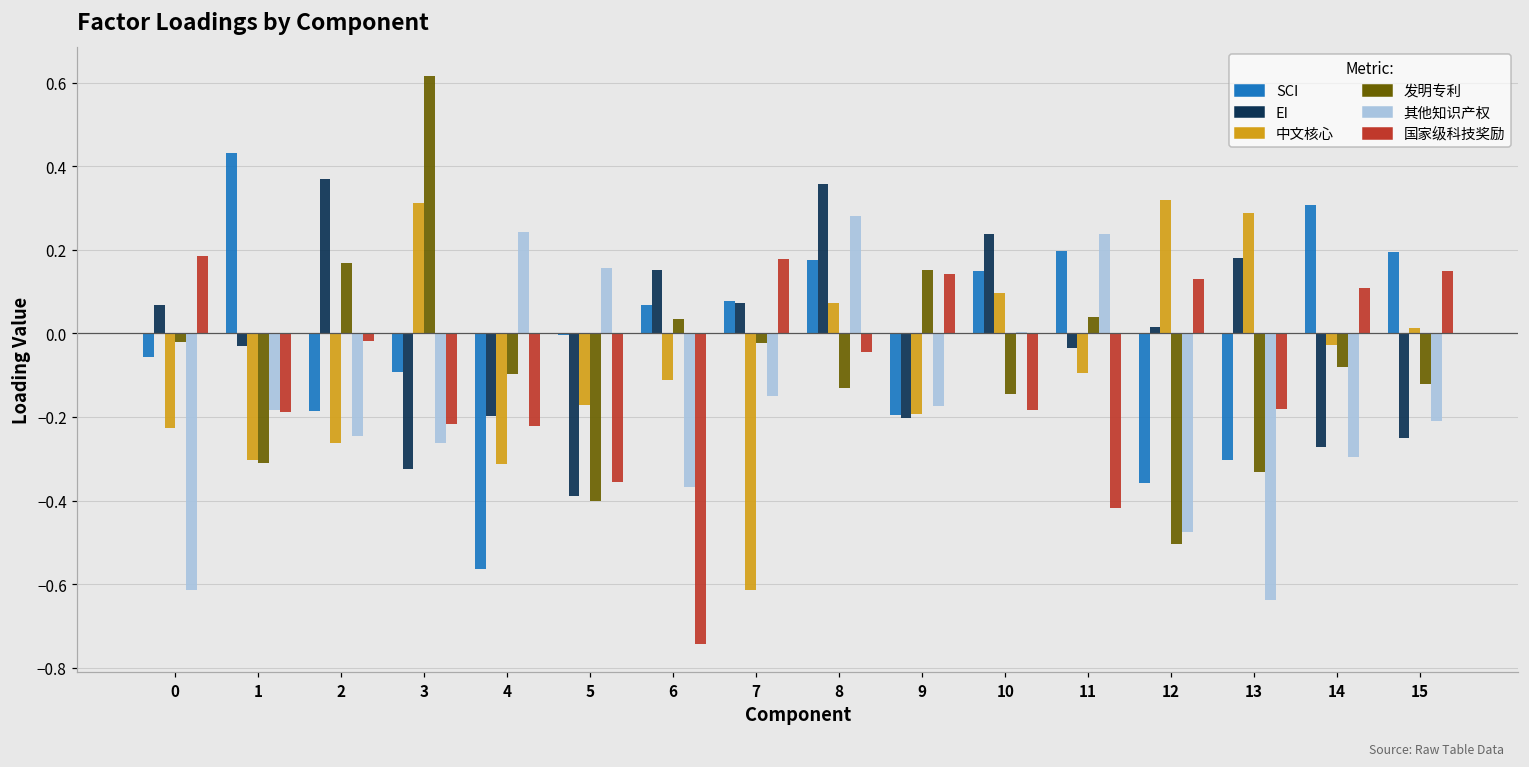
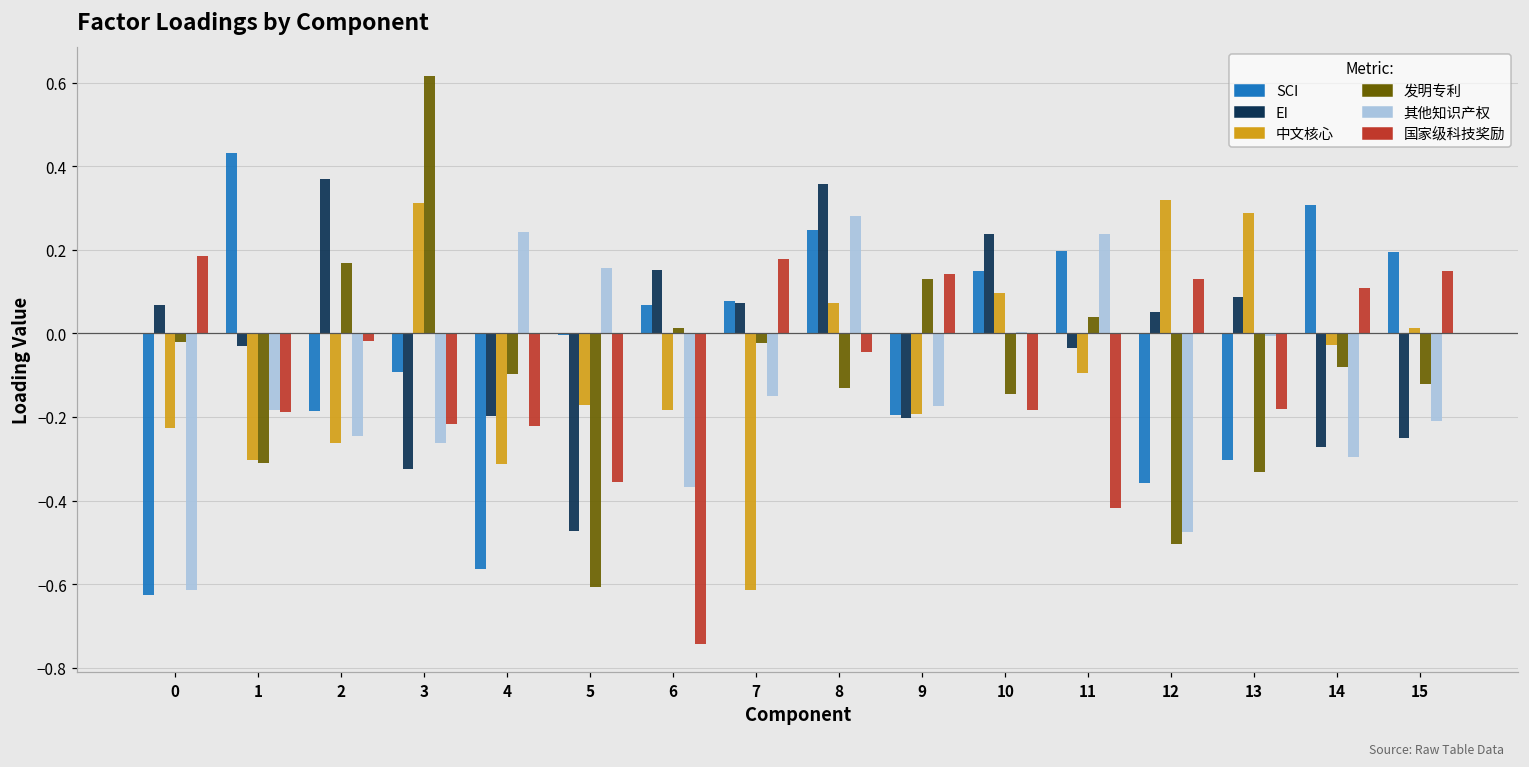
  {
    "SCI": {
-     "0": -0.06,
+     "0": -0.63,
      "1": 0.43,
      "2": -0.19,
      "3": -0.09,
      "4": -0.56,
      "6": 0.07,
      "7": 0.08,
-     "8": 0.18,
+     "8": 0.25,
      "9": -0.20,
      "10": 0.15,
      "11": 0.20,
      "12": -0.36,
      "13": -0.30,
      "14": 0.31,
      "15": 0.20
    },
    "EI": {
      "0": 0.07,
      "1": -0.03,
      "2": 0.37,
      "3": -0.32,
      "4": -0.20,
-     "5": -0.39,
+     "5": -0.47,
      "6": 0.15,
      "7": 0.07,
      "8": 0.36,
      "9": -0.20,
      "10": 0.24,
      "11": -0.03,
-     "12": 0.02,
-     "13": 0.18,
+     "12": 0.05,
+     "13": 0.09,
      "14": -0.27,
      "15": -0.25
    },
    "中文核心": {
      "0": -0.23,
      "1": -0.30,
      "2": -0.26,
      "3": 0.31,
      "4": -0.31,
      "5": -0.17,
-     "6": -0.11,
+     "6": -0.18,
      "7": -0.61,
      "8": 0.07,
      "9": -0.19,
      "10": 0.10,
      "11": -0.10,
      "12": 0.32,
      "13": 0.29,
      "14": -0.03,
      "15": 0.01
    },
    "发明专利": {
      "0": -0.02,
      "1": -0.31,
      "2": 0.17,
      "3": 0.62,
      "4": -0.10,
-     "5": -0.40,
-     "6": 0.03,
+     "5": -0.61,
+     "6": 0.01,
      "7": -0.02,
      "8": -0.13,
-     "9": 0.15,
+     "9": 0.13,
      "10": -0.14,
      "11": 0.04,
      "12": -0.50,
      "13": -0.33,
      "14": -0.08,
      "15": -0.12
    },
    "其他知识产权": {
      "0": -0.61,
      "1": -0.18,
      "2": -0.24,
      "3": -0.26,
      "4": 0.24,
      "5": 0.16,
      "6": -0.37,
      "7": -0.15,
      "8": 0.28,
      "9": -0.17,
      "11": 0.24,
      "12": -0.48,
-     "13": -0.64,
+     "13": -0.01,
      "14": -0.30,
      "15": -0.21
    },
    "国家级科技奖励": {
      "0": 0.19,
      "1": -0.19,
      "2": -0.02,
      "3": -0.22,
      "4": -0.22,
      "5": -0.35,
      "6": -0.74,
      "7": 0.18,
      "8": -0.04,
      "9": 0.14,
      "10": -0.18,
      "11": -0.42,
      "12": 0.13,
      "13": -0.18,
      "14": 0.11,
      "15": 0.15
    }
  }
